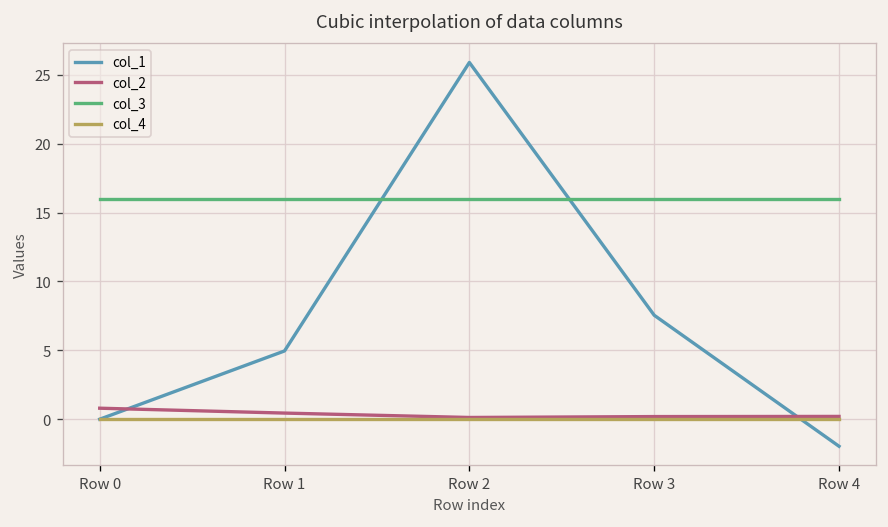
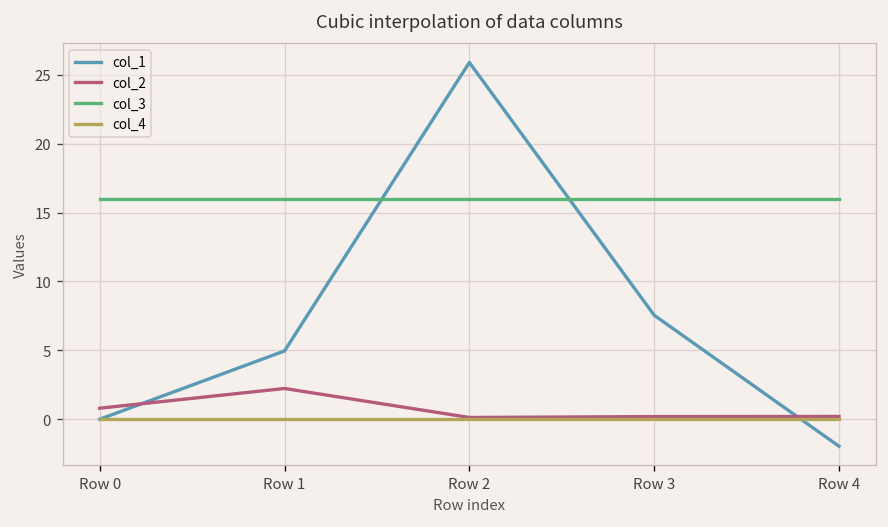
  {
    "col_1": {
      "Row 1": 5.0,
      "Row 2": 25.9,
      "Row 3": 7.5,
      "Row 4": -2.0
    },
    "col_2": {
      "Row 0": 0.8,
-     "Row 1": 0.4
+     "Row 1": 2.2
    },
    "col_3": {
      "Row 0": 16.0,
      "Row 1": 16.0,
      "Row 2": 16.0,
      "Row 3": 16.0,
      "Row 4": 16.0
    },
    "col_4": {
      "Row 1": 0.0
    }
  }
